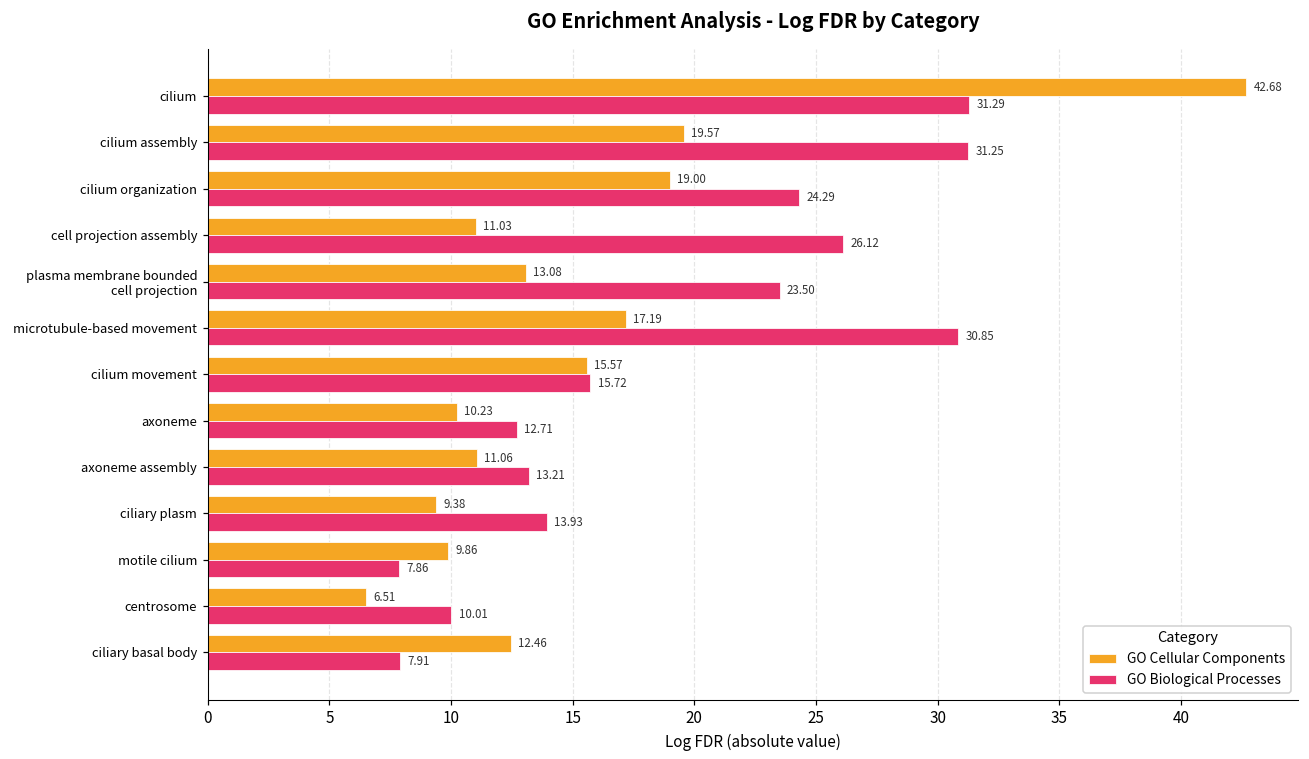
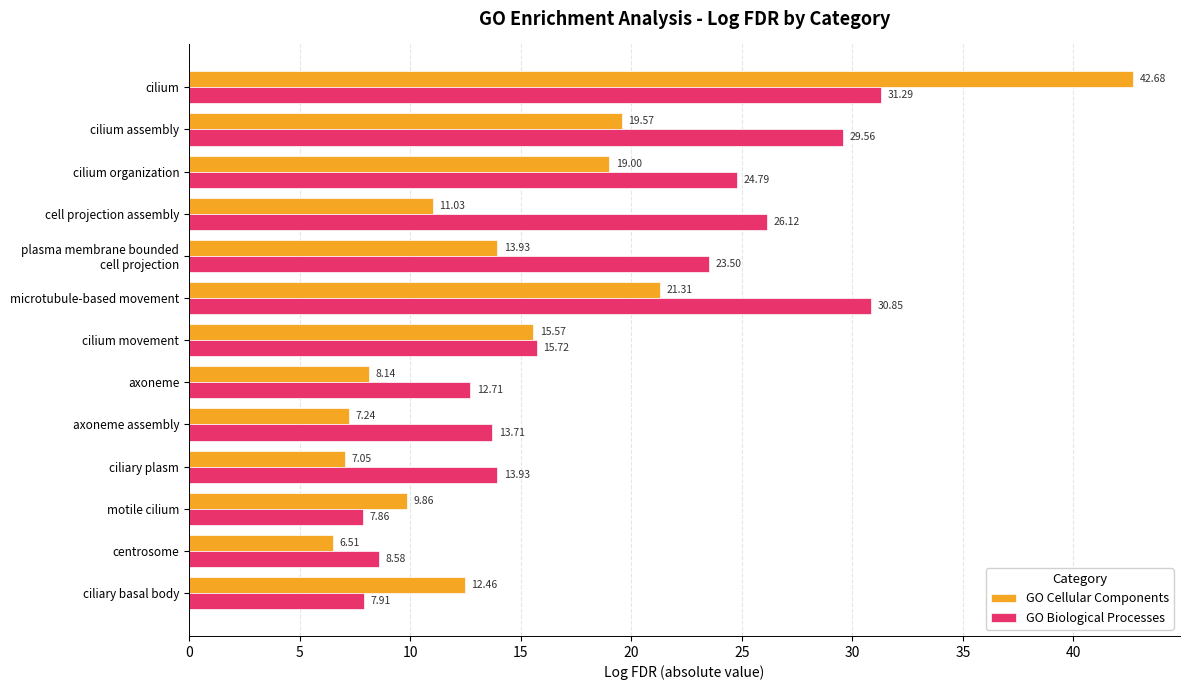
  {
    "GO Cellular Components": {
      "cilium": 42.68,
      "cilium assembly": 19.57,
      "cilium organization": 19.00,
      "cell projection assembly": 11.03,
-     "plasma membrane bounded cell projection": 13.08,
-     "microtubule-based movement": 17.19,
+     "plasma membrane bounded cell projection": 13.93,
+     "microtubule-based movement": 21.31,
      "cilium movement": 15.57,
-     "axoneme": 10.23,
-     "axoneme assembly": 11.06,
-     "ciliary plasm": 9.38,
+     "axoneme": 8.14,
+     "axoneme assembly": 7.24,
+     "ciliary plasm": 7.05,
      "motile cilium": 9.86,
      "centrosome": 6.51,
      "ciliary basal body": 12.46
    },
    "GO Biological Processes": {
      "cilium": 31.29,
-     "cilium assembly": 31.25,
-     "cilium organization": 24.29,
+     "cilium assembly": 29.56,
+     "cilium organization": 24.79,
      "cell projection assembly": 26.12,
      "plasma membrane bounded cell projection": 23.50,
      "microtubule-based movement": 30.85,
      "cilium movement": 15.72,
      "axoneme": 12.71,
-     "axoneme assembly": 13.21,
+     "axoneme assembly": 13.71,
      "ciliary plasm": 13.93,
      "motile cilium": 7.86,
-     "centrosome": 10.01,
+     "centrosome": 8.58,
      "ciliary basal body": 7.91
    }
  }
